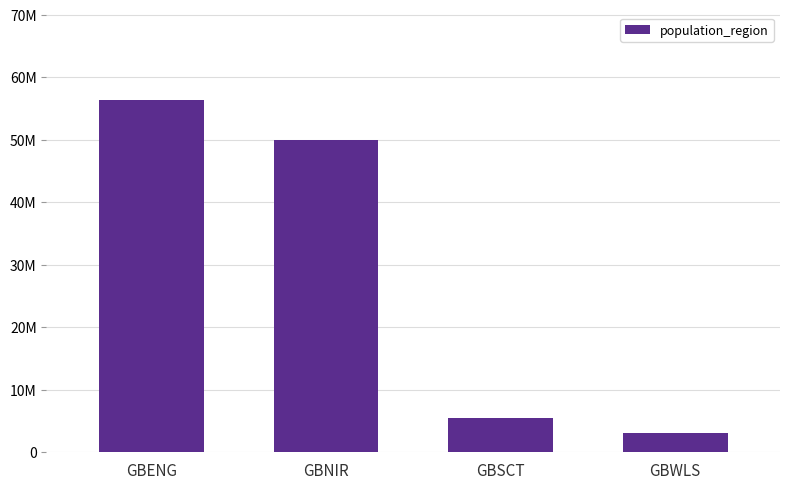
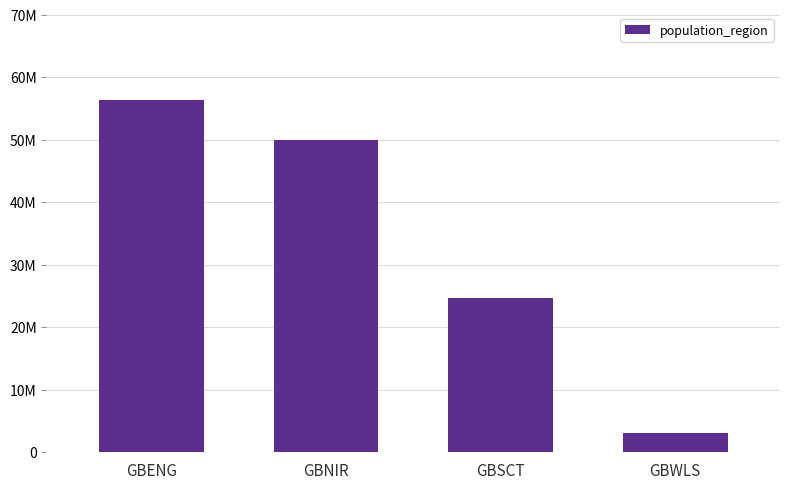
  {
    "GBENG": 56000000,
    "GBNIR": 50000000,
-   "GBSCT": 5000000,
+   "GBSCT": 25000000,
    "GBWLS": 3000000
  }
